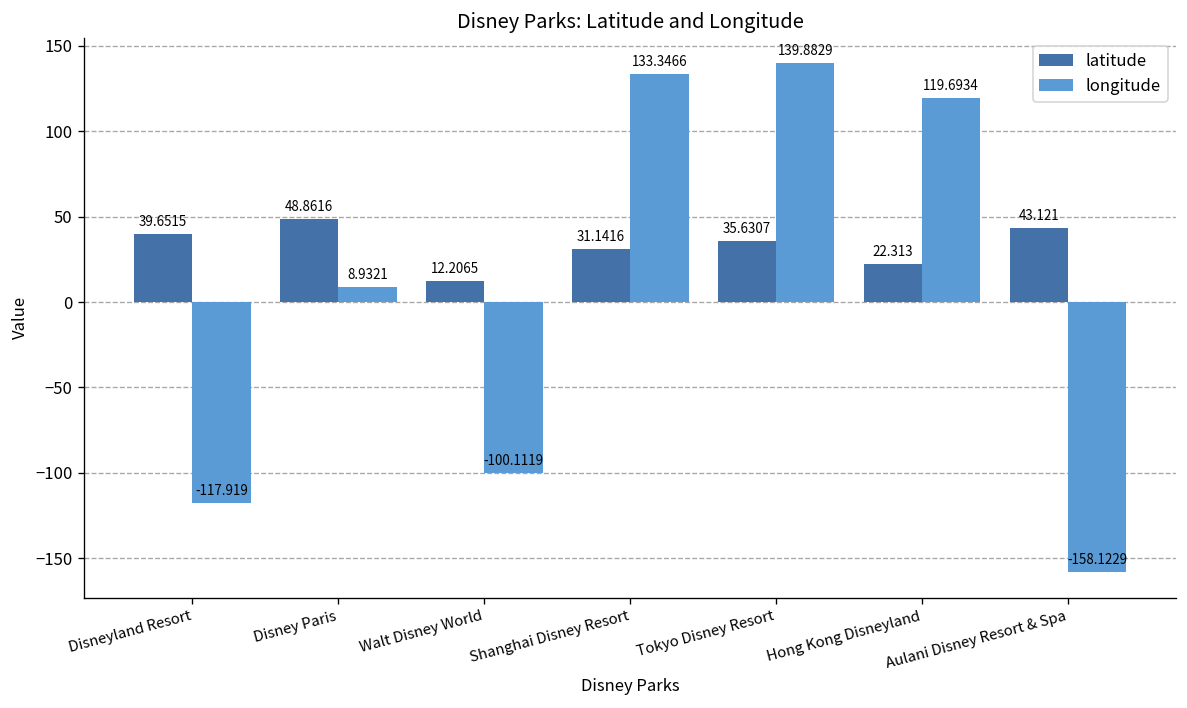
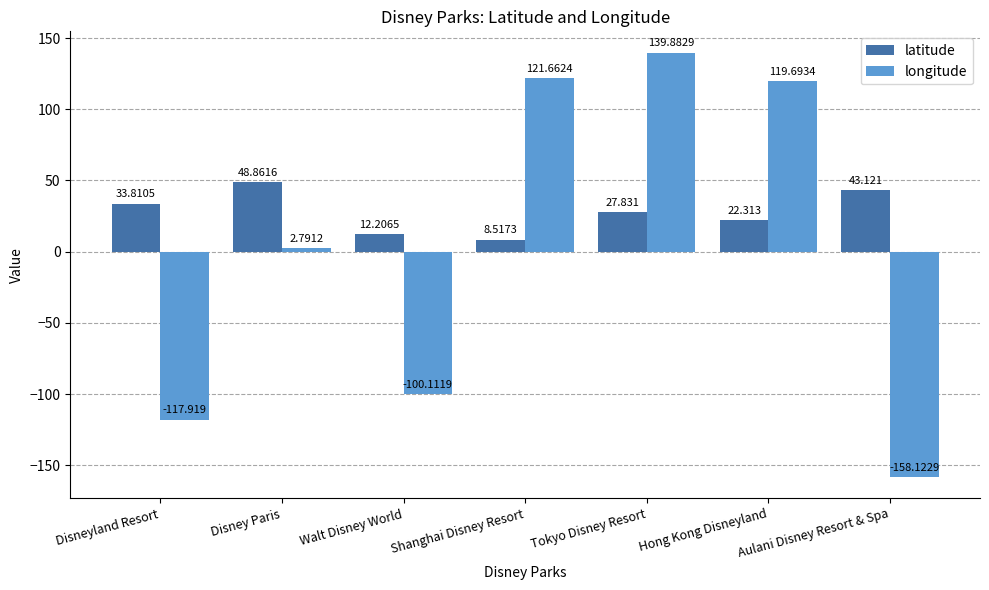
  {
    "latitude": {
-     "Disneyland Resort": 39.6515,
+     "Disneyland Resort": 33.8105,
      "Disney Paris": 48.8616,
      "Walt Disney World": 12.2065,
-     "Shanghai Disney Resort": 31.1416,
-     "Tokyo Disney Resort": 35.6307,
+     "Shanghai Disney Resort": 8.5173,
+     "Tokyo Disney Resort": 27.831,
      "Hong Kong Disneyland": 22.313,
      "Aulani Disney Resort & Spa": 43.121
    },
    "longitude": {
      "Disneyland Resort": -117.919,
-     "Disney Paris": 8.9321,
+     "Disney Paris": 2.7912,
      "Walt Disney World": -100.1119,
-     "Shanghai Disney Resort": 133.3466,
+     "Shanghai Disney Resort": 121.6624,
      "Tokyo Disney Resort": 139.8829,
      "Hong Kong Disneyland": 119.6934,
      "Aulani Disney Resort & Spa": -158.1229
    }
  }
